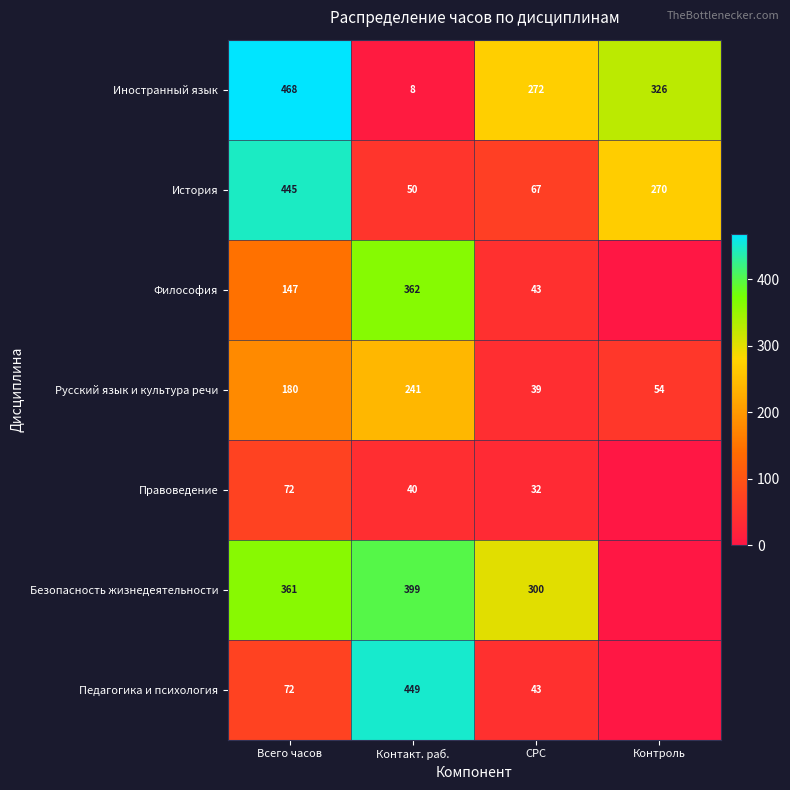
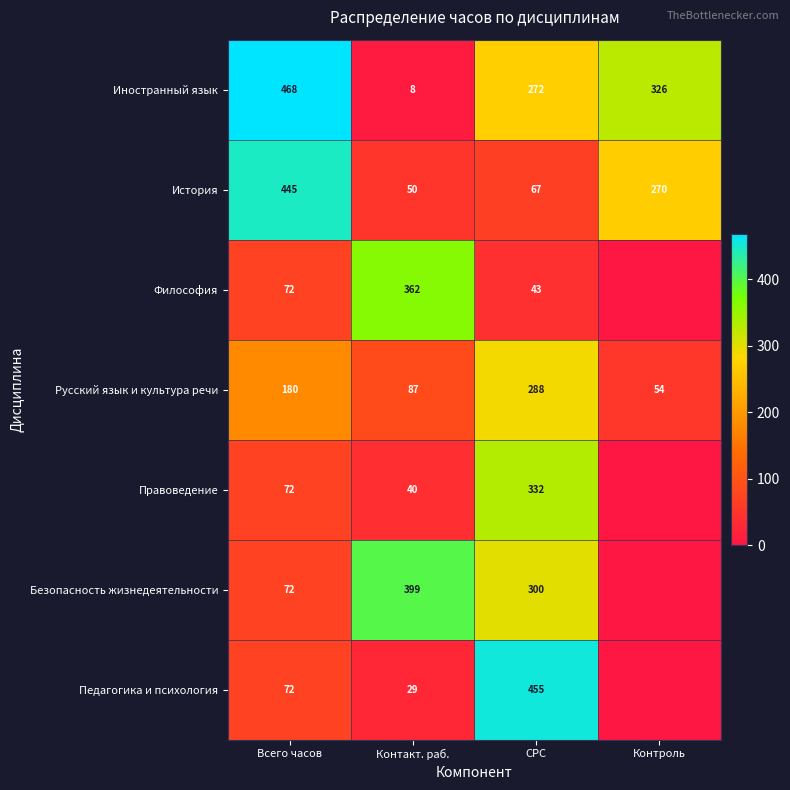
  {
    "Иностранный язык": {
      "Всего часов": 468,
      "Контакт. раб.": 8,
      "СРС": 272,
      "Контроль": 326
    },
    "История": {
      "Всего часов": 445,
      "Контакт. раб.": 50,
      "СРС": 67,
      "Контроль": 270
    },
    "Философия": {
-     "Всего часов": 147,
+     "Всего часов": 72,
      "Контакт. раб.": 362,
      "СРС": 43
    },
    "Русский язык и культура речи": {
      "Всего часов": 180,
-     "Контакт. раб.": 241,
-     "СРС": 39,
+     "Контакт. раб.": 87,
+     "СРС": 288,
      "Контроль": 54
    },
    "Правоведение": {
      "Всего часов": 72,
      "Контакт. раб.": 40,
-     "СРС": 32
+     "СРС": 332
    },
    "Безопасность жизнедеятельности": {
-     "Всего часов": 361,
+     "Всего часов": 72,
      "Контакт. раб.": 399,
      "СРС": 300
    },
    "Педагогика и психология": {
      "Всего часов": 72,
-     "Контакт. раб.": 449,
-     "СРС": 43
+     "Контакт. раб.": 29,
+     "СРС": 455
    }
  }
